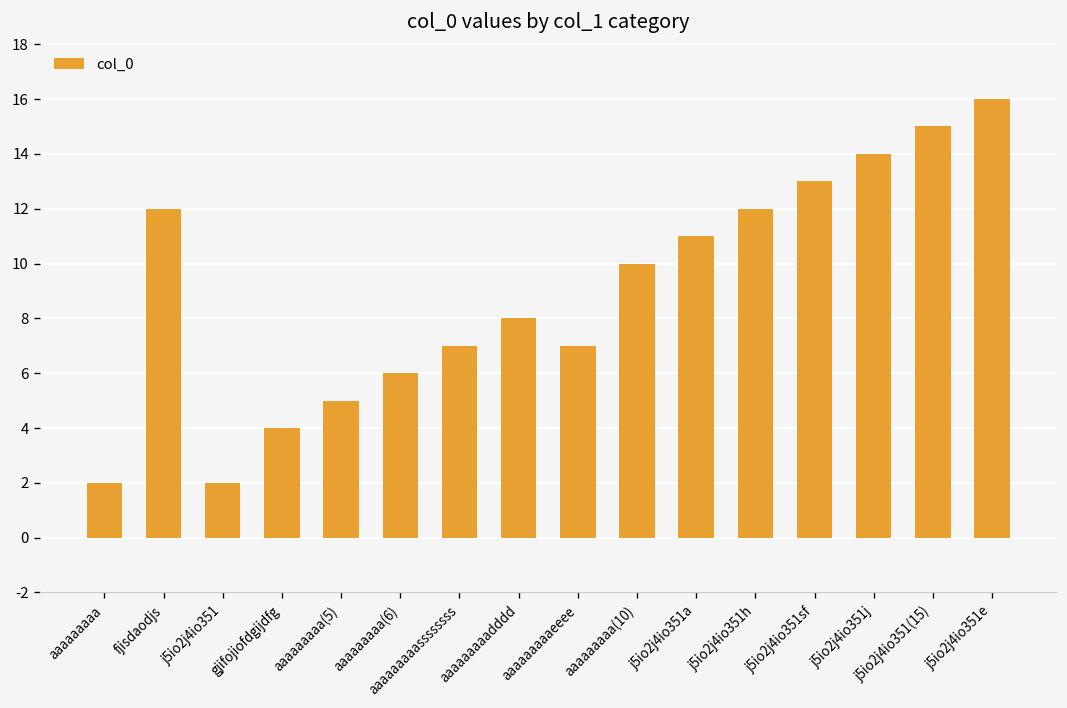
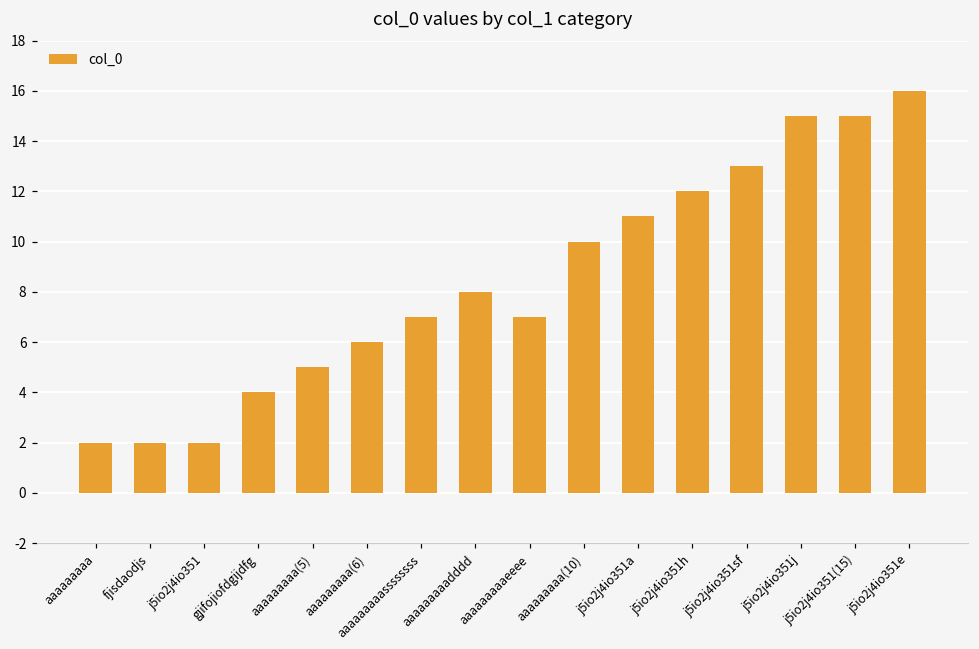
  {
    "aaaaaaaaa": 2,
-   "fjisdaodjs": 12,
+   "fjisdaodjs": 2,
    "j5io2j4io351": 2,
    "gjifojiofdgijdfg": 4,
    "aaaaaaaaa(5)": 5,
    "aaaaaaaaa(6)": 6,
    "aaaaaaaaassssssss": 7,
    "aaaaaaaaadddd": 8,
    "aaaaaaaaaeeee": 7,
    "aaaaaaaaa(10)": 10,
    "j5io2j4io351a": 11,
    "j5io2j4io351h": 12,
    "j5io2j4io351sf": 13,
-   "j5io2j4io351j": 14,
+   "j5io2j4io351j": 15,
    "j5io2j4io351(15)": 15,
    "j5io2j4io351e": 16
  }
